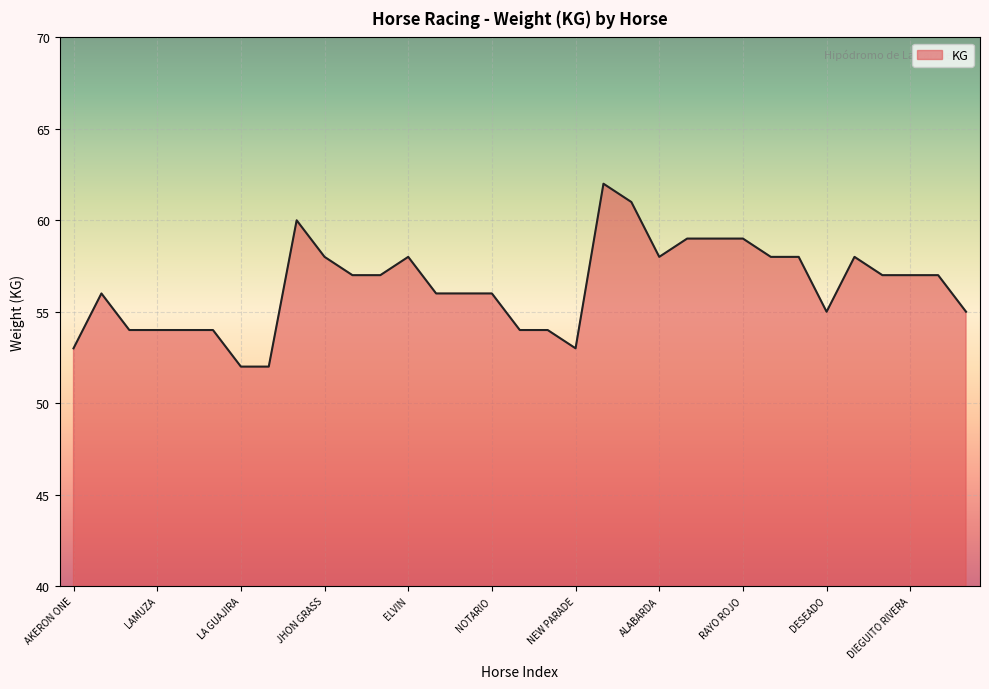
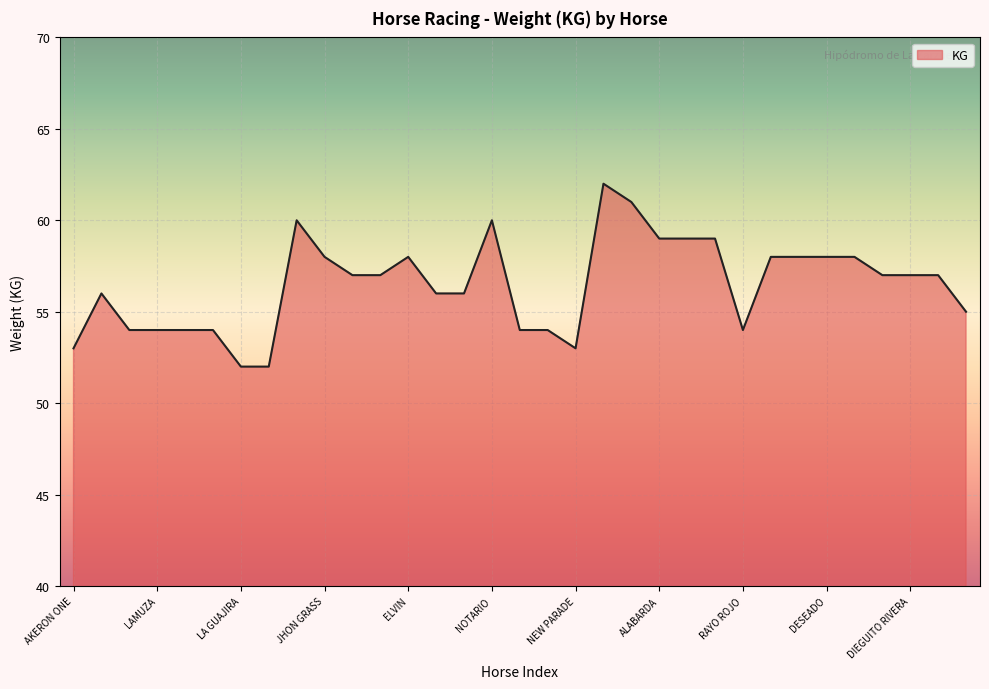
  {
    "AKERON ONE": 53,
    "LAMUZA": 54,
    "LA GUAJIRA": 52,
    "JHON GRASS": 58,
    "ELVIN": 58,
-   "NOTARIO": 56,
+   "NOTARIO": 60,
    "NEW PARADE": 53,
-   "ALABARDA": 58,
-   "RAYO ROJO": 59,
-   "DESEADO": 55,
+   "ALABARDA": 59,
+   "RAYO ROJO": 54,
+   "DESEADO": 58,
    "DIEGUITO RIVERA": 57
  }
